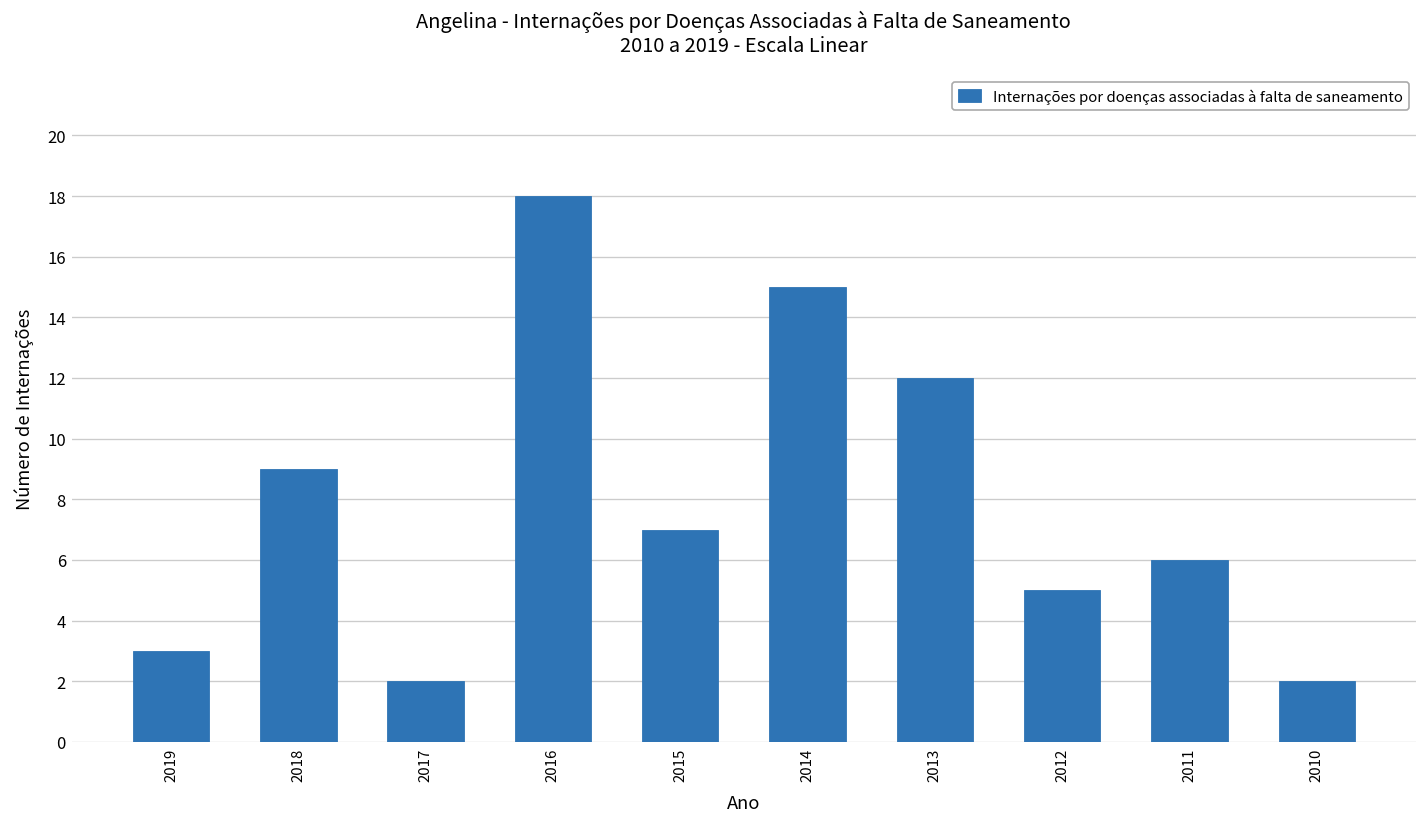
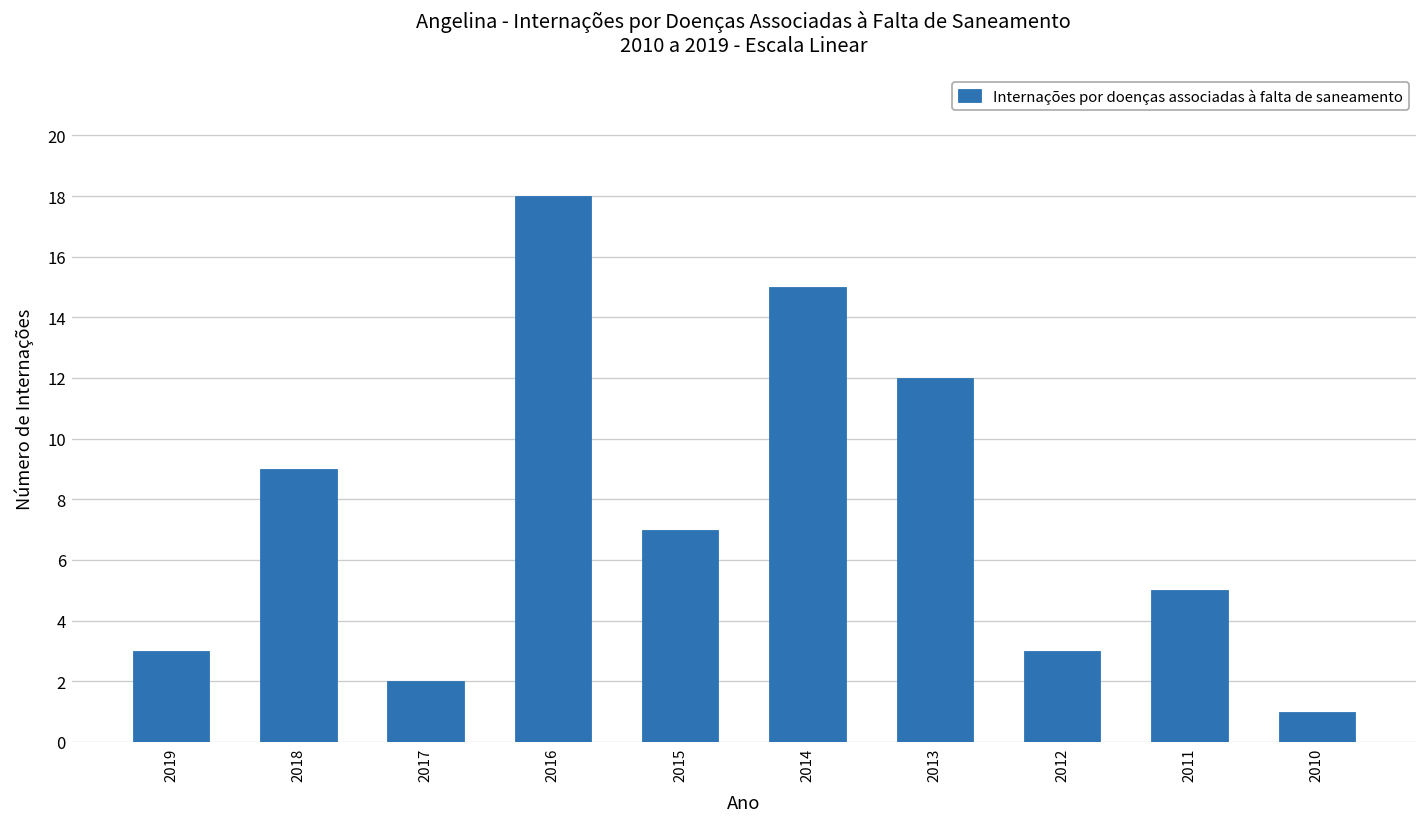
  {
    "2019": 3,
    "2018": 9,
    "2017": 2,
    "2016": 18,
    "2015": 7,
    "2014": 15,
    "2013": 12,
-   "2012": 5,
-   "2011": 6,
-   "2010": 2
+   "2012": 3,
+   "2011": 5,
+   "2010": 1
  }
